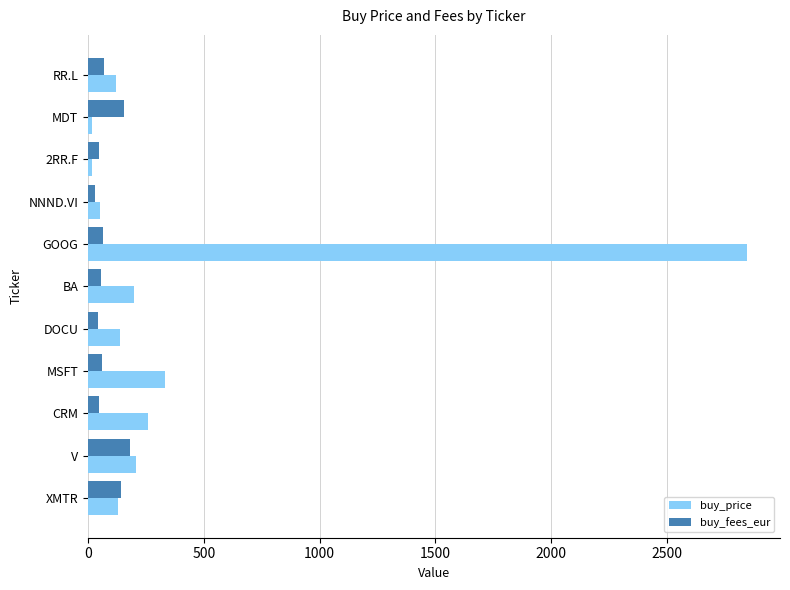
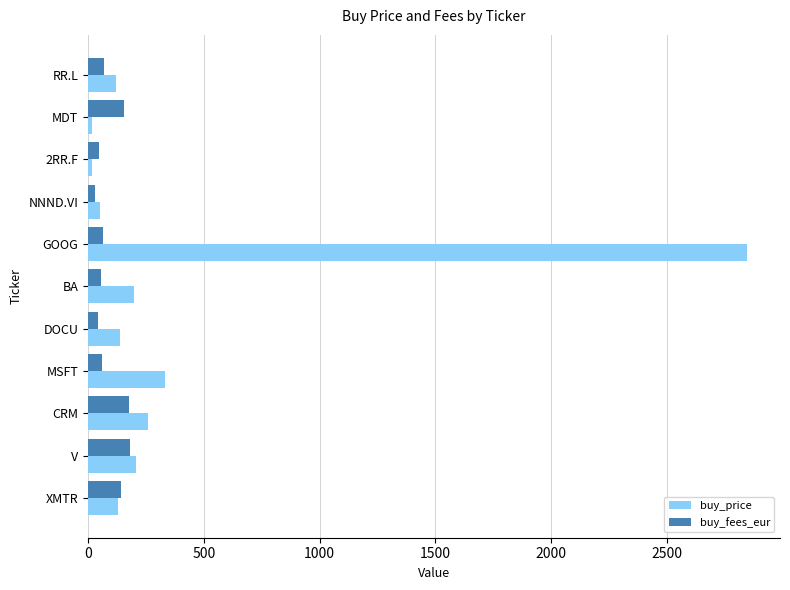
  {
    "buy_price": {
      "RR.L": 120,
      "MDT": 20,
      "2RR.F": 10,
      "NNND.VI": 50,
      "GOOG": 2850,
      "BA": 200,
      "DOCU": 140,
      "MSFT": 330,
      "CRM": 260,
      "V": 210,
      "XMTR": 130
    },
    "buy_fees_eur": {
      "RR.L": 70,
      "MDT": 150,
      "2RR.F": 50,
      "NNND.VI": 30,
      "GOOG": 70,
      "BA": 50,
      "DOCU": 40,
      "MSFT": 60,
-     "CRM": 50,
+     "CRM": 180,
      "V": 180,
      "XMTR": 140
    }
  }
